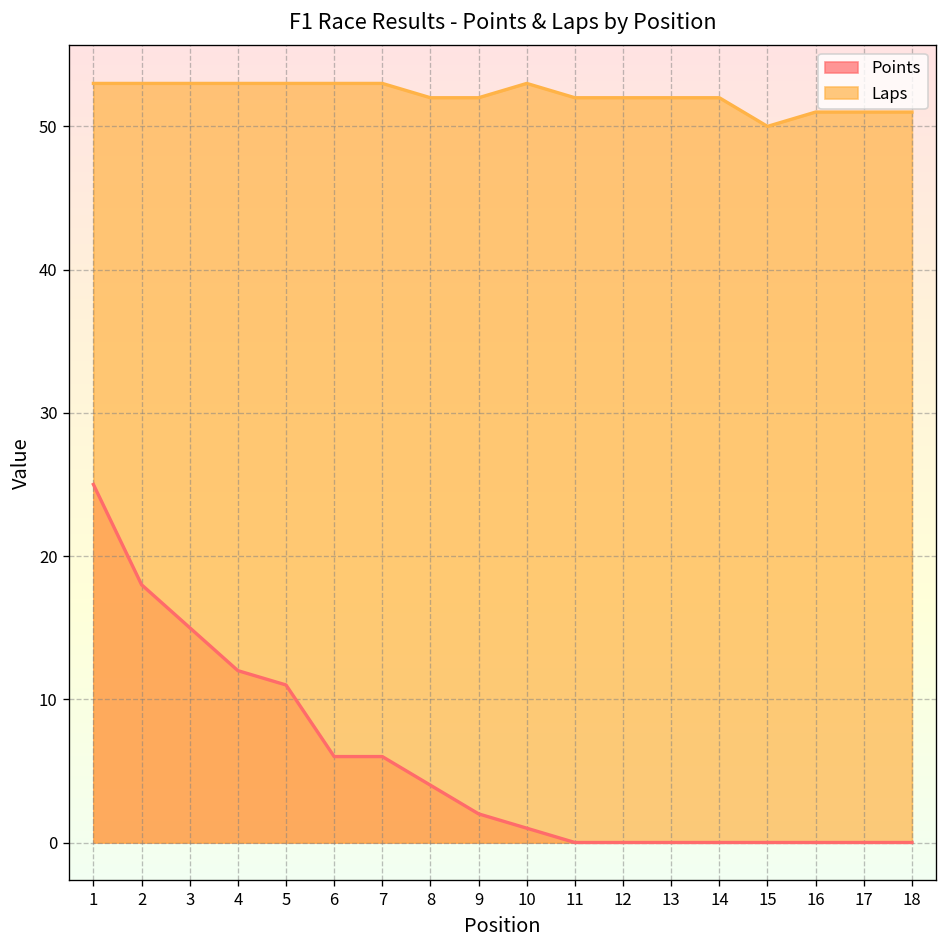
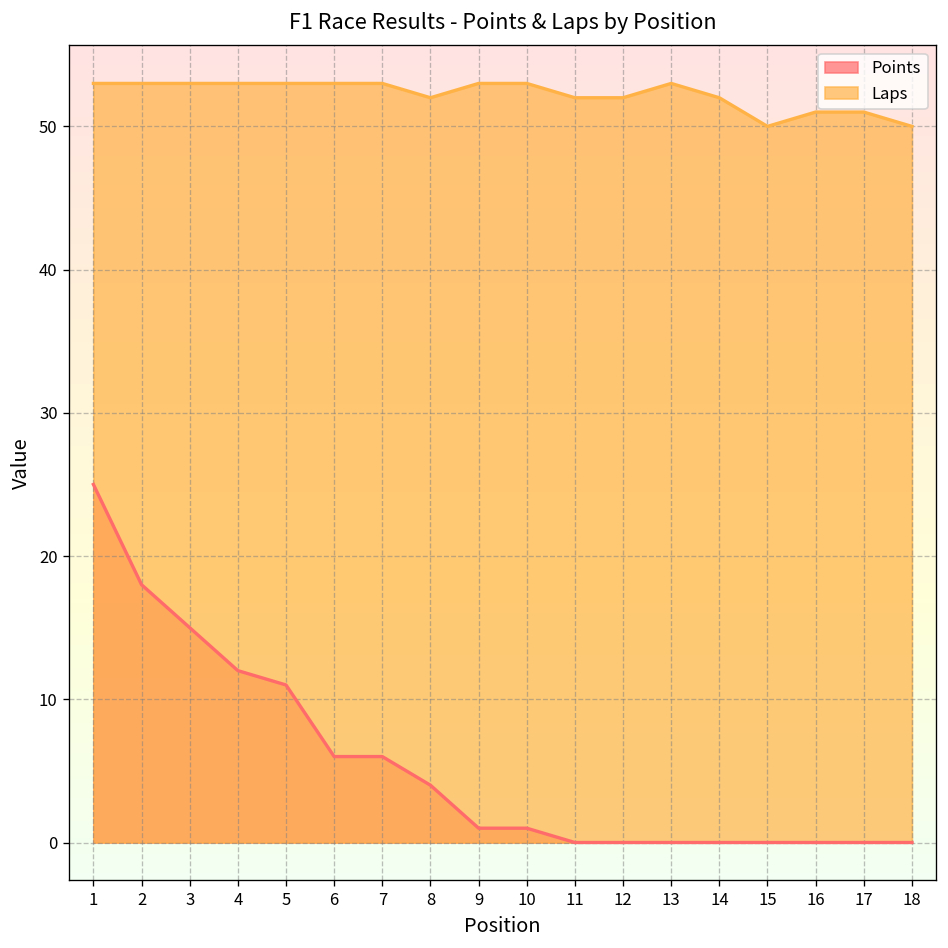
  {
    "Points": {
      "1": 25,
      "2": 18,
      "3": 15,
      "4": 12,
      "5": 11,
      "6": 6,
      "7": 6,
      "8": 4,
-     "9": 2,
+     "9": 1,
      "10": 1,
      "11": 0,
      "12": 0,
      "13": 0,
      "14": 0,
      "15": 0,
      "16": 0,
      "17": 0,
      "18": 0
    },
    "Laps": {
      "1": 53,
      "2": 53,
      "3": 53,
      "4": 53,
      "5": 53,
      "6": 53,
      "7": 53,
      "8": 52,
-     "9": 52,
+     "9": 53,
      "10": 53,
      "11": 52,
      "12": 52,
-     "13": 52,
+     "13": 53,
      "14": 52,
      "15": 50,
      "16": 51,
      "17": 51,
-     "18": 51
+     "18": 50
    }
  }
